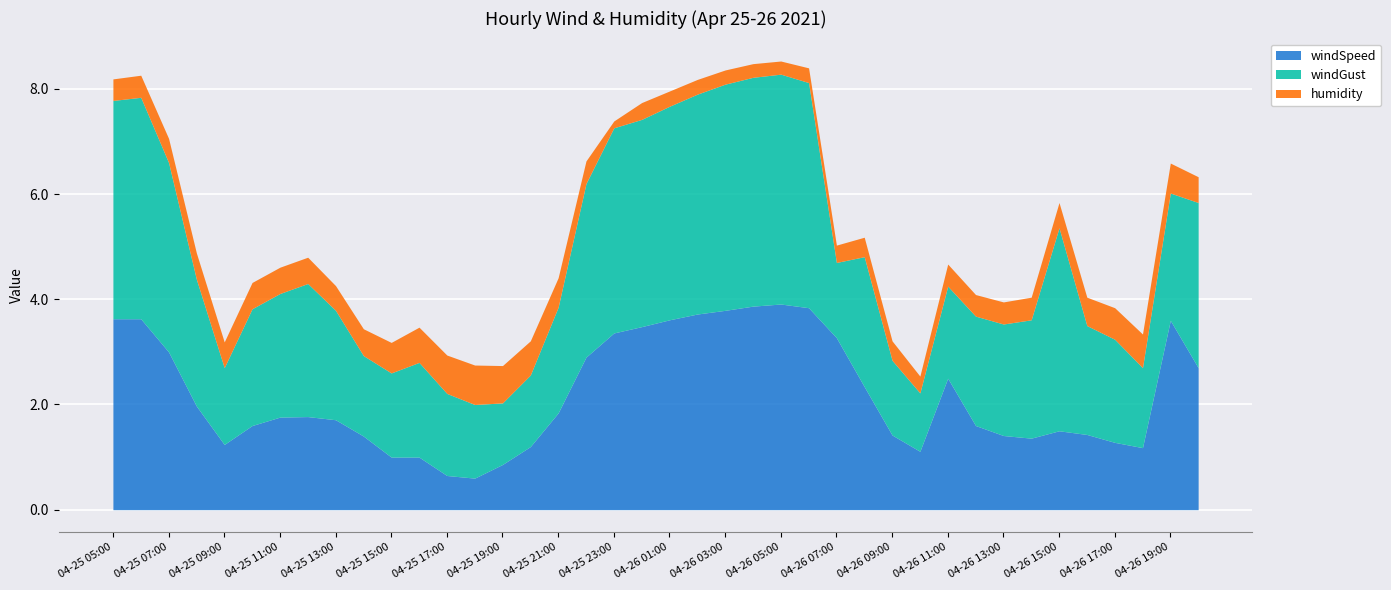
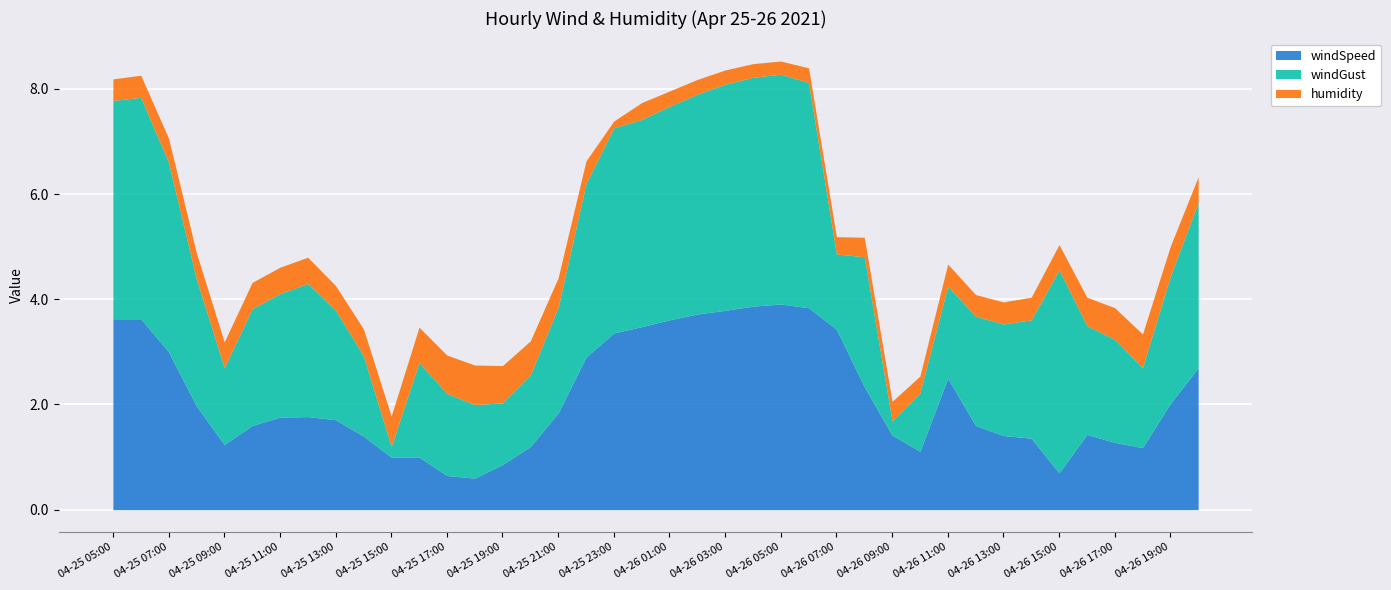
  {
    "windSpeed": {
      "04-25 05:00": 3.6,
      "04-25 07:00": 3.0,
      "04-25 09:00": 1.2,
      "04-25 11:00": 1.8,
      "04-25 13:00": 1.7,
      "04-25 15:00": 1.0,
      "04-25 17:00": 0.7,
      "04-25 19:00": 0.9,
      "04-25 21:00": 1.8,
      "04-25 23:00": 3.4,
      "04-26 01:00": 3.6,
      "04-26 03:00": 3.8,
      "04-26 05:00": 3.9,
-     "04-26 07:00": 3.3,
+     "04-26 07:00": 3.4,
      "04-26 09:00": 1.4,
      "04-26 11:00": 2.5,
      "04-26 13:00": 1.4,
-     "04-26 15:00": 1.5,
+     "04-26 15:00": 0.7,
      "04-26 17:00": 1.3,
-     "04-26 19:00": 3.6
+     "04-26 19:00": 2.0
    },
    "windGust": {
      "04-25 05:00": 4.2,
      "04-25 07:00": 3.6,
      "04-25 09:00": 1.5,
      "04-25 11:00": 2.4,
      "04-25 13:00": 2.1,
-     "04-25 15:00": 1.6,
+     "04-25 15:00": 0.2,
      "04-25 17:00": 1.6,
      "04-25 19:00": 1.2,
      "04-25 21:00": 2.0,
      "04-25 23:00": 3.9,
      "04-26 01:00": 4.1,
      "04-26 03:00": 4.3,
      "04-26 05:00": 4.4,
      "04-26 07:00": 1.4,
-     "04-26 09:00": 1.4,
+     "04-26 09:00": 0.3,
      "04-26 11:00": 1.8,
      "04-26 13:00": 2.1,
      "04-26 15:00": 3.9,
      "04-26 17:00": 2.0,
      "04-26 19:00": 2.4
    },
    "humidity": {
      "04-25 05:00": 0.4,
      "04-25 07:00": 0.5,
      "04-25 09:00": 0.5,
      "04-25 11:00": 0.5,
      "04-25 13:00": 0.5,
      "04-25 15:00": 0.6,
      "04-25 17:00": 0.7,
      "04-25 19:00": 0.7,
      "04-25 21:00": 0.6,
      "04-25 23:00": 0.1,
      "04-26 01:00": 0.3,
      "04-26 03:00": 0.3,
      "04-26 05:00": 0.3,
      "04-26 07:00": 0.3,
      "04-26 09:00": 0.4,
      "04-26 11:00": 0.4,
      "04-26 13:00": 0.4,
      "04-26 15:00": 0.5,
      "04-26 17:00": 0.6,
      "04-26 19:00": 0.6
    }
  }
